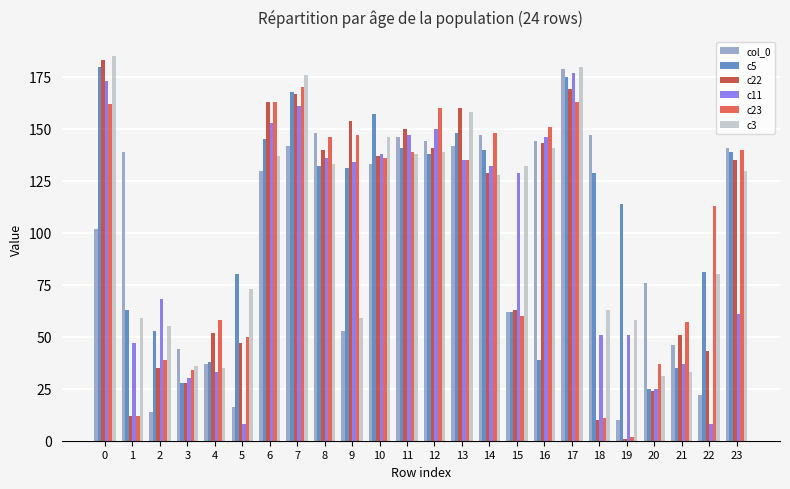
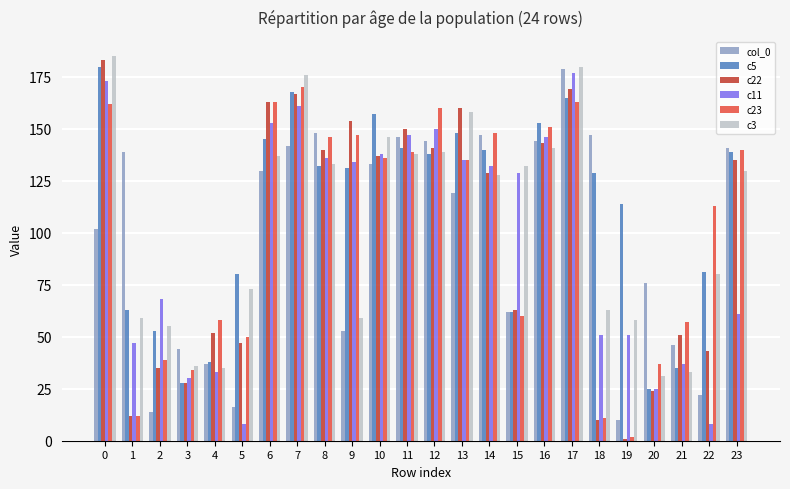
  {
    "col_0": {
      "0": 102,
      "1": 139,
      "2": 14,
      "3": 44,
      "4": 37,
      "5": 16,
      "6": 130,
      "7": 142,
      "8": 148,
      "9": 53,
      "10": 133,
      "11": 146,
      "12": 144,
-     "13": 142,
+     "13": 119,
      "14": 147,
      "15": 62,
      "16": 144,
      "17": 179,
      "18": 147,
      "19": 10,
      "20": 76,
      "21": 46,
      "22": 22,
      "23": 141
    },
    "c5": {
      "0": 180,
      "1": 63,
      "2": 53,
      "3": 28,
      "4": 38,
      "5": 80,
      "6": 145,
      "7": 168,
      "8": 132,
      "9": 131,
      "10": 157,
      "11": 141,
      "12": 138,
      "13": 148,
      "14": 140,
      "15": 62,
-     "16": 39,
-     "17": 175,
+     "16": 153,
+     "17": 165,
      "18": 129,
      "19": 114,
      "20": 25,
      "21": 35,
      "22": 81,
      "23": 139
    },
    "c11": {
      "0": 173,
      "1": 47,
      "2": 68,
      "3": 30,
      "4": 33,
      "5": 8,
      "6": 153,
      "7": 161,
      "8": 136,
      "9": 134,
      "10": 138,
      "11": 147,
      "12": 150,
      "13": 135,
      "14": 132,
      "15": 129,
      "16": 146,
      "17": 177,
      "18": 51,
      "19": 51,
      "20": 25,
      "21": 37,
      "22": 8,
      "23": 61
    },
    "c3": {
      "0": 185,
      "1": 59,
      "2": 55,
      "3": 36,
      "4": 35,
      "5": 73,
      "6": 137,
      "7": 176,
      "8": 133,
      "9": 59,
      "10": 146,
      "11": 138,
      "12": 139,
      "13": 158,
      "14": 128,
      "15": 132,
      "16": 141,
      "17": 180,
      "18": 63,
      "19": 58,
      "20": 31,
      "21": 33,
      "22": 80,
      "23": 130
    }
  }
